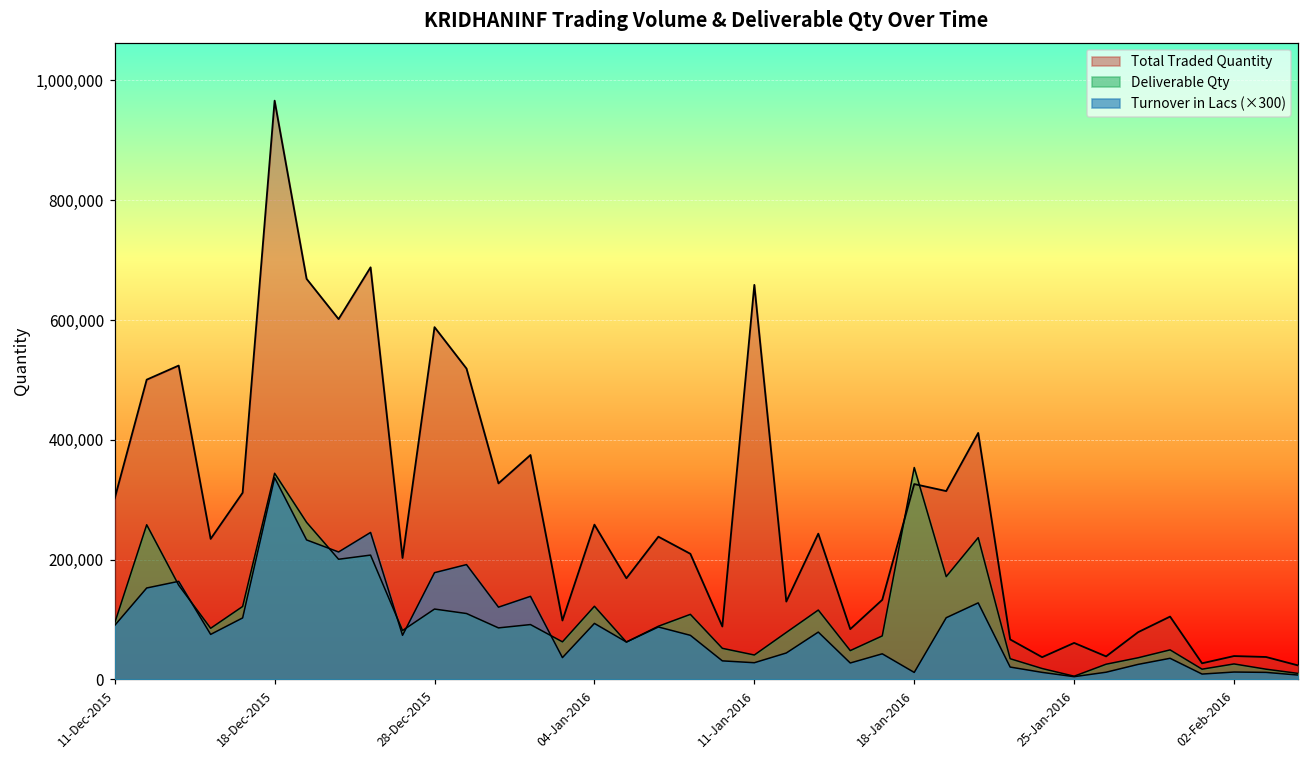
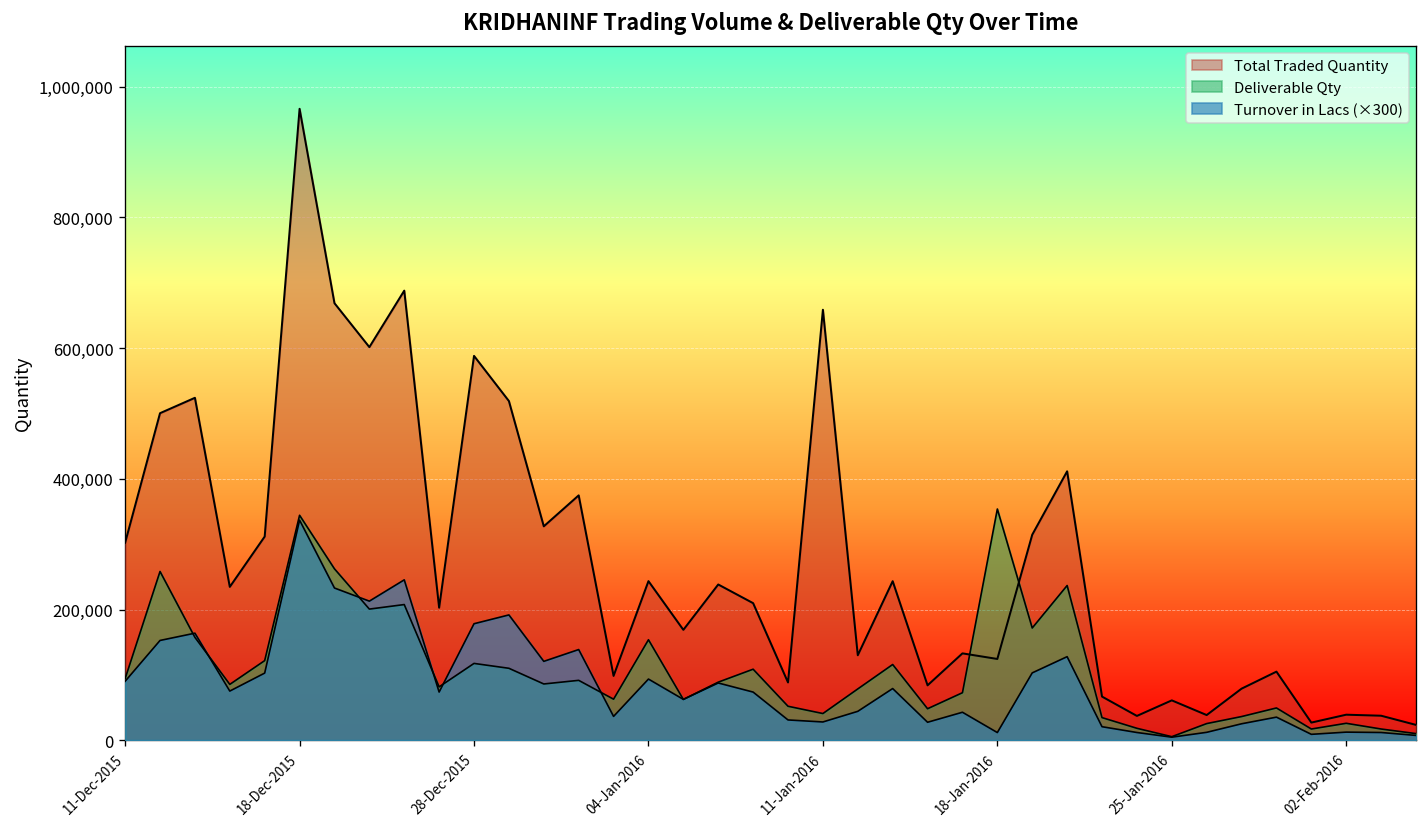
  {
    "Total Traded Quantity": {
      "11-Dec-2015": "300,000",
      "18-Dec-2015": "970,000",
      "28-Dec-2015": "590,000",
-     "04-Jan-2016": "260,000",
+     "04-Jan-2016": "240,000",
      "11-Jan-2016": "660,000",
-     "18-Jan-2016": "330,000",
+     "18-Jan-2016": "120,000",
      "25-Jan-2016": "60,000",
      "02-Feb-2016": "40,000"
    },
    "Deliverable Qty": {
      "18-Dec-2015": "340,000",
      "28-Dec-2015": "120,000",
-     "04-Jan-2016": "120,000",
+     "04-Jan-2016": "150,000",
      "11-Jan-2016": "40,000",
      "18-Jan-2016": "350,000",
      "02-Feb-2016": "30,000"
    },
    "Turnover in Lacs (×300)": {
      "18-Dec-2015": "340,000",
      "28-Dec-2015": "180,000",
      "04-Jan-2016": "90,000",
      "11-Jan-2016": "30,000",
      "18-Jan-2016": "10,000",
      "02-Feb-2016": "10,000"
    }
  }
